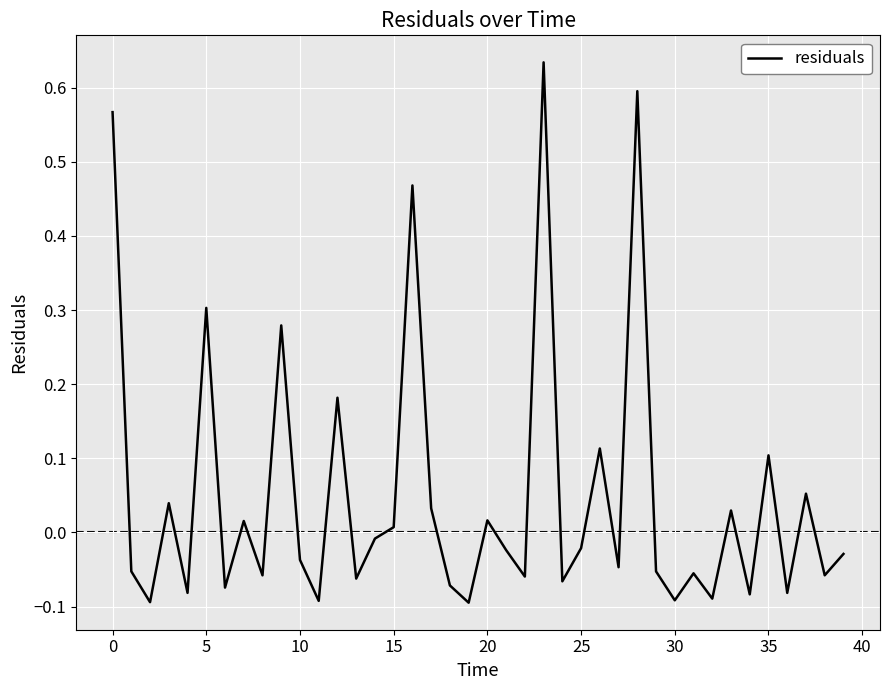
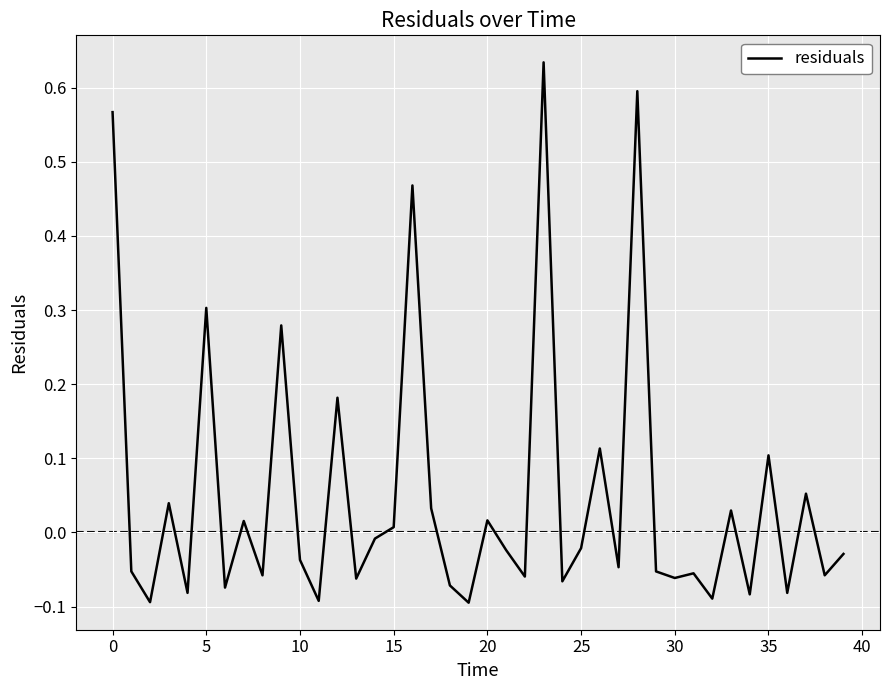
  {
    "0": 0.57,
    "5": 0.30,
    "10": -0.04,
    "15": 0.01,
    "20": 0.02,
    "25": -0.02,
-   "30": -0.09,
+   "30": -0.06,
    "35": 0.10
  }
